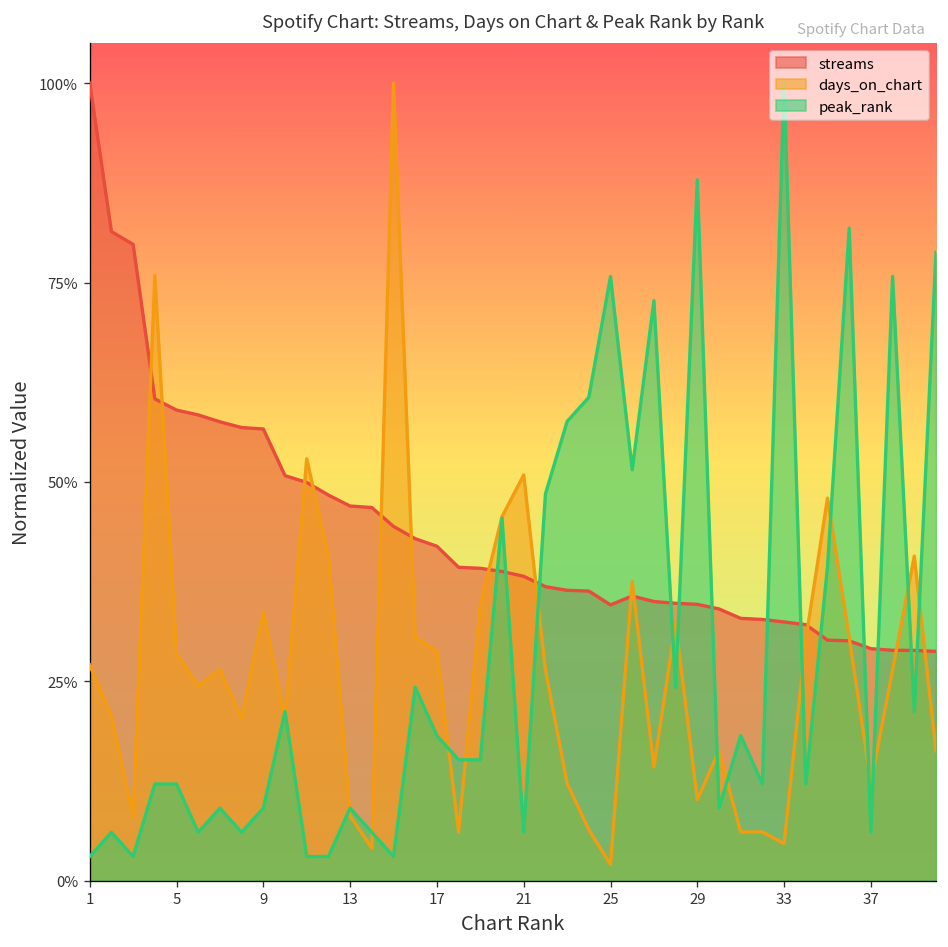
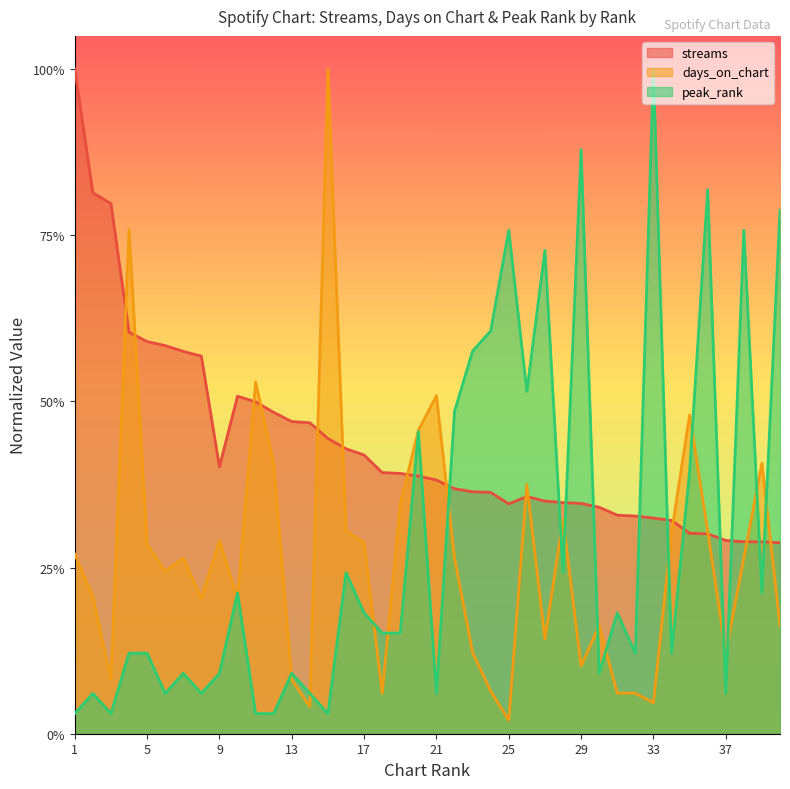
  {
    "streams": {
      "1": "100%",
      "5": "59%",
-     "9": "57%",
+     "9": "40%",
      "13": "47%",
      "17": "42%",
      "21": "38%",
      "25": "35%",
      "29": "35%",
      "33": "32%",
      "37": "29%"
    },
    "days_on_chart": {
      "1": "27%",
      "5": "28%",
-     "9": "34%",
+     "9": "29%",
      "13": "8%",
      "17": "29%",
      "21": "51%",
      "25": "2%",
      "29": "10%",
      "33": "5%",
      "37": "12%"
    },
    "peak_rank": {
      "1": "3%",
      "5": "12%",
      "9": "9%",
      "13": "9%",
      "17": "18%",
      "21": "6%",
      "25": "76%",
      "29": "88%",
      "37": "6%"
    }
  }
